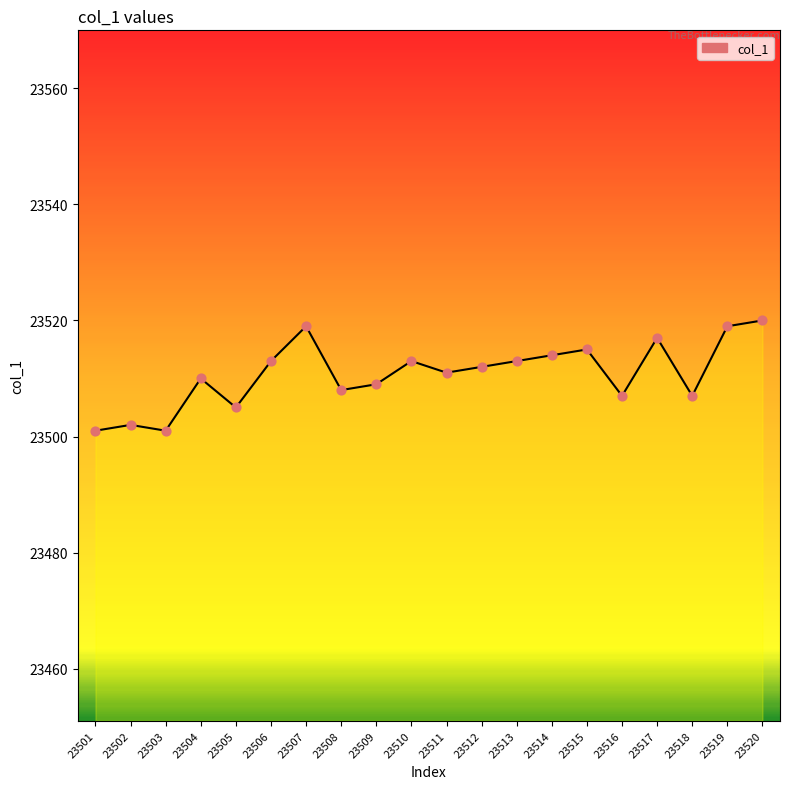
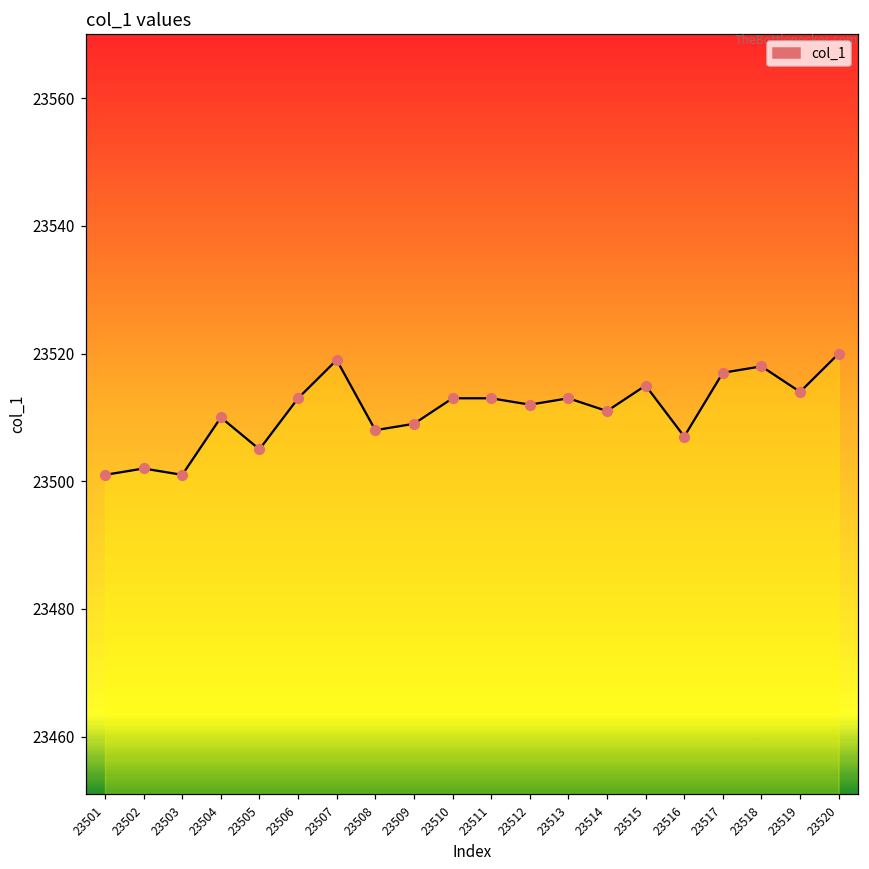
  {
    "23501": 23501,
    "23502": 23502,
    "23503": 23501,
    "23504": 23510,
    "23505": 23505,
    "23506": 23513,
    "23507": 23519,
    "23508": 23508,
    "23509": 23509,
    "23510": 23513,
-   "23511": 23511,
+   "23511": 23513,
    "23512": 23512,
    "23513": 23513,
-   "23514": 23514,
+   "23514": 23511,
    "23515": 23515,
    "23516": 23507,
    "23517": 23517,
-   "23518": 23507,
-   "23519": 23519,
+   "23518": 23518,
+   "23519": 23514,
    "23520": 23520
  }
